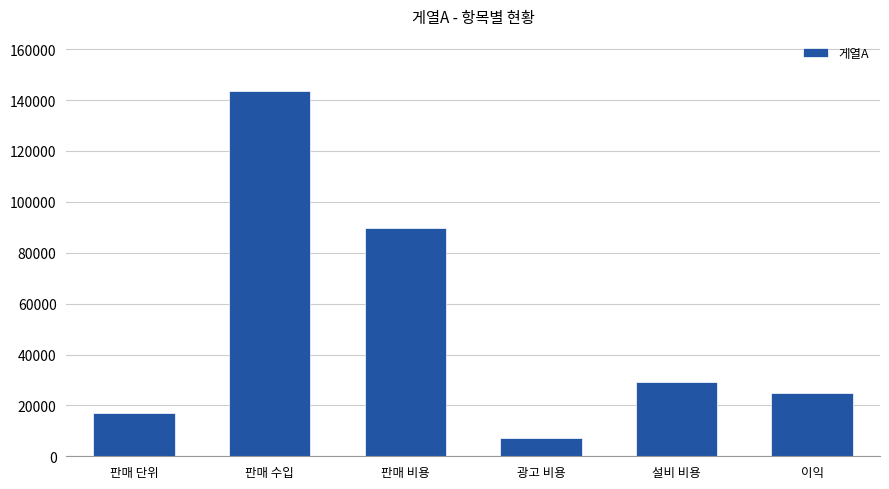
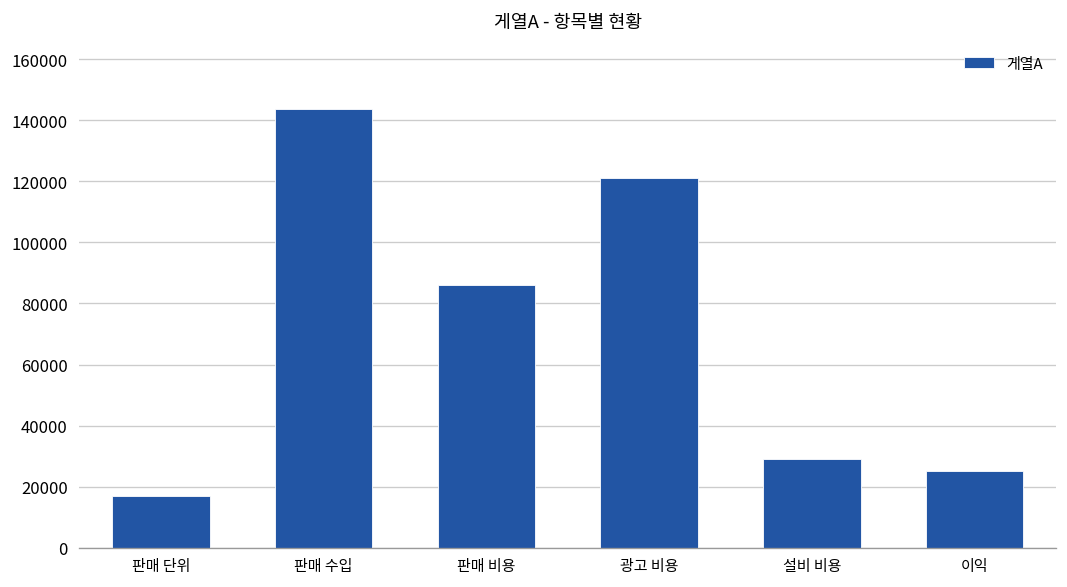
  {
    "판매 단위": 17000,
    "판매 수입": 144000,
-   "판매 비용": 90000,
-   "광고 비용": 7000,
+   "판매 비용": 86000,
+   "광고 비용": 121000,
    "설비 비용": 29000,
    "이익": 25000
  }
